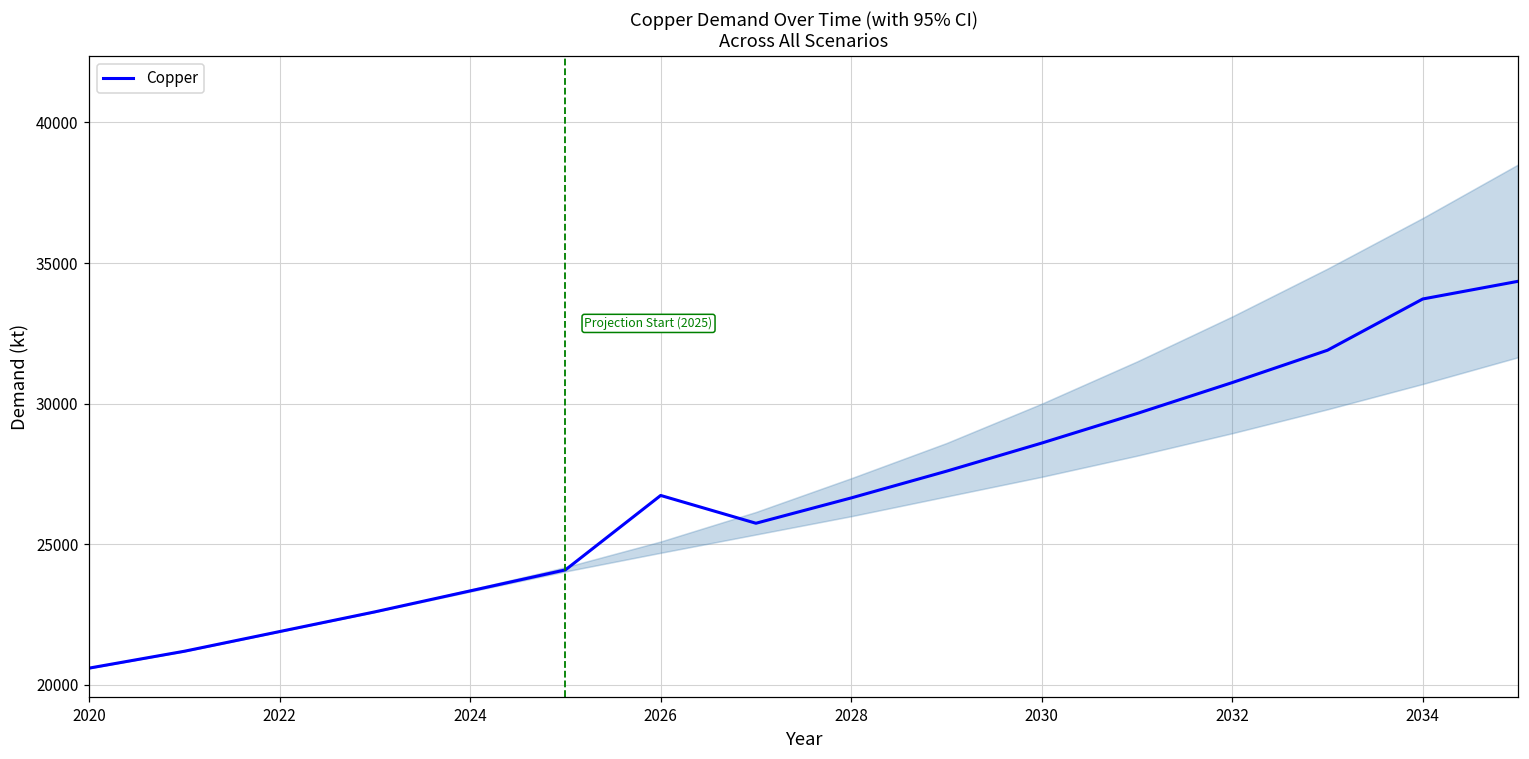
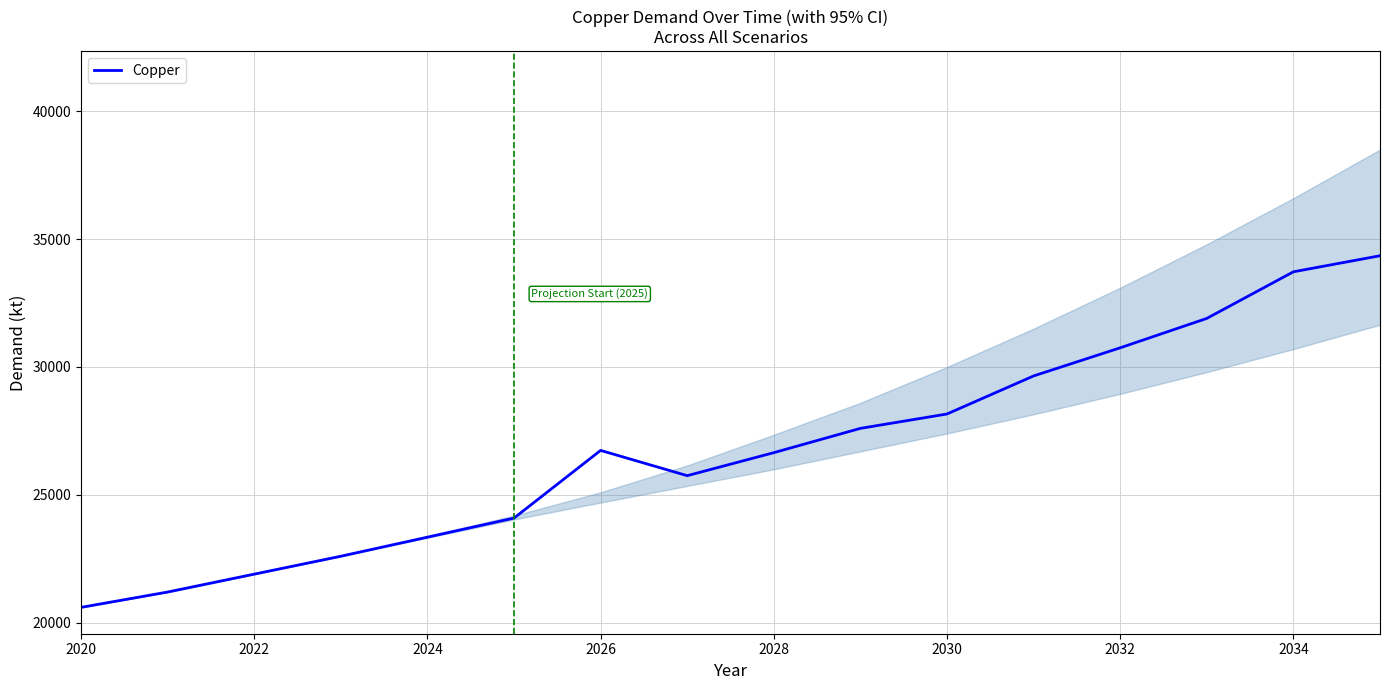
  {
    "Copper": {
      "2026": 26700,
      "2028": 26700,
-     "2030": 28600,
+     "2030": 28200,
      "2032": 30800,
      "2034": 33700
    }
  }
